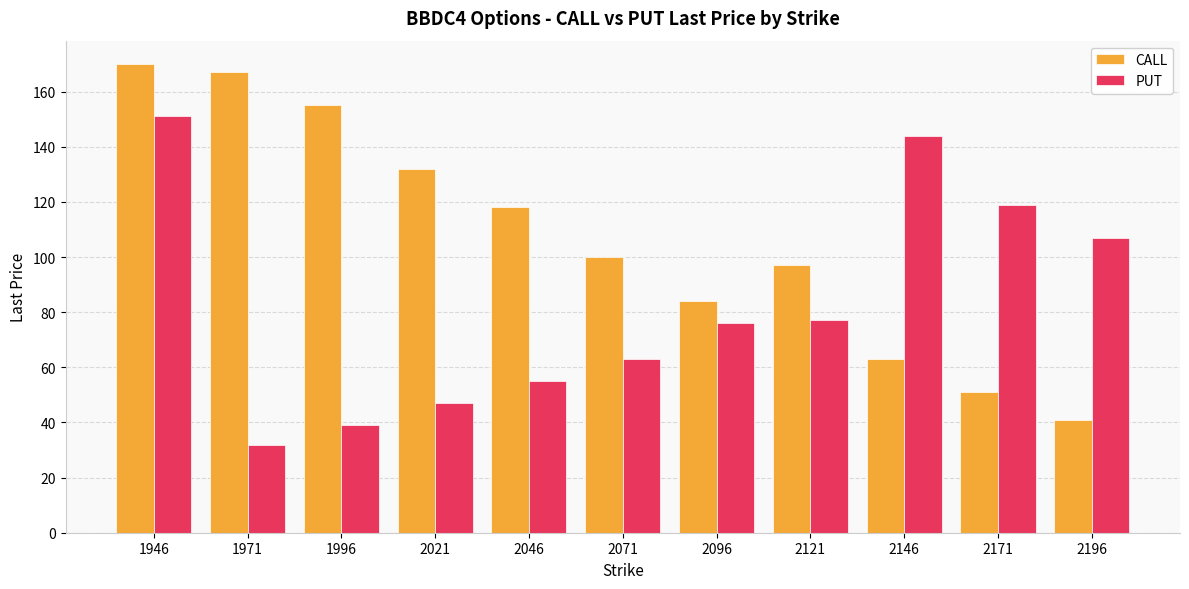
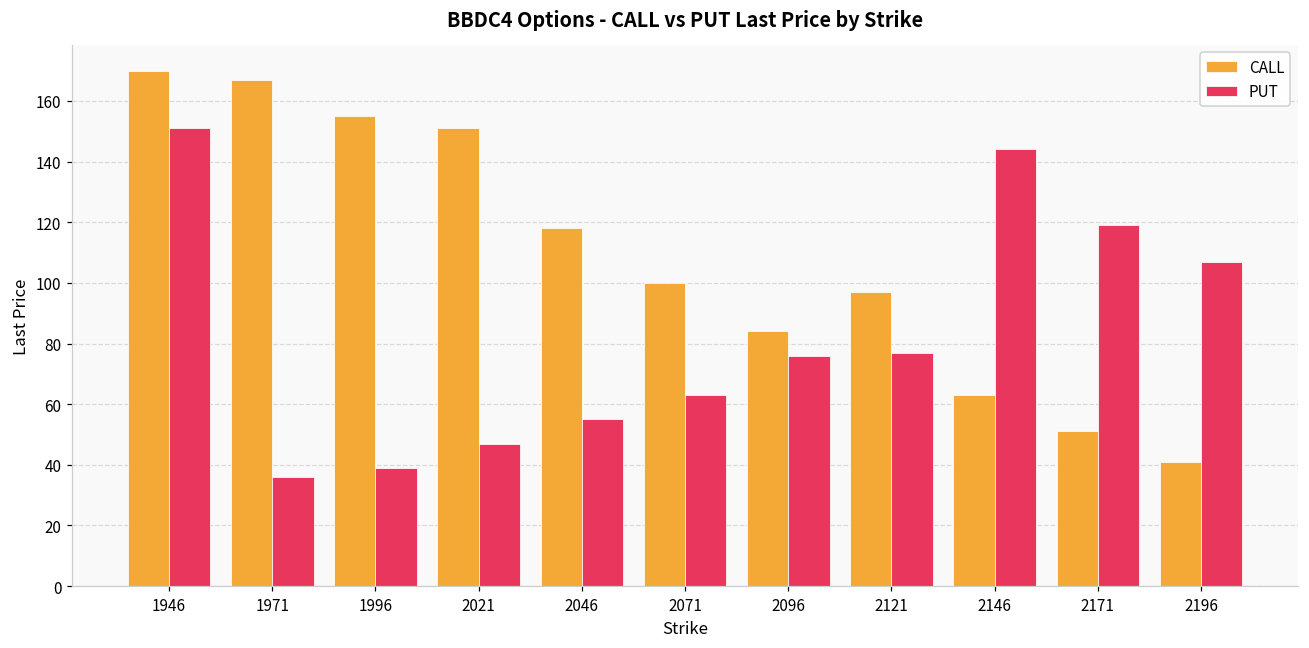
  {
    "CALL": {
      "1946": 170,
      "1971": 167,
      "1996": 155,
-     "2021": 132,
+     "2021": 151,
      "2046": 118,
      "2071": 100,
      "2096": 84,
      "2121": 97,
      "2146": 63,
      "2171": 51,
      "2196": 41
    },
    "PUT": {
      "1946": 151,
-     "1971": 32,
+     "1971": 36,
      "1996": 39,
      "2021": 47,
      "2046": 55,
      "2071": 63,
      "2096": 76,
      "2121": 77,
      "2146": 144,
      "2171": 119,
      "2196": 107
    }
  }
